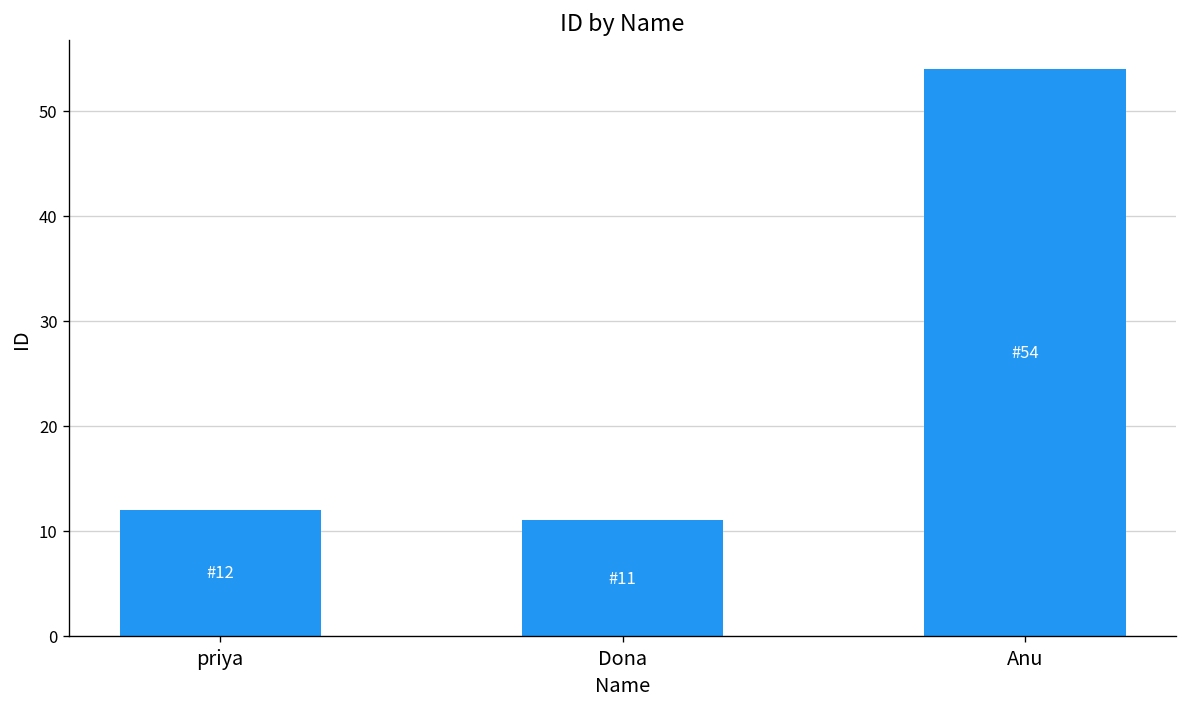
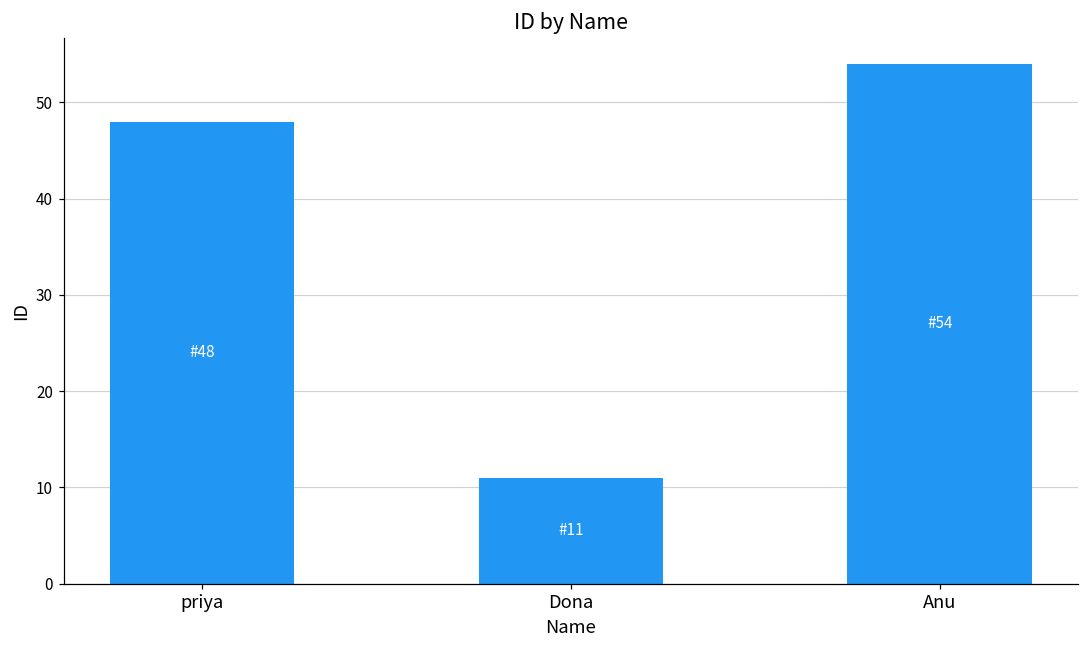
  {
-   "priya": 12,
+   "priya": 48,
    "Dona": 11,
    "Anu": 54
  }
